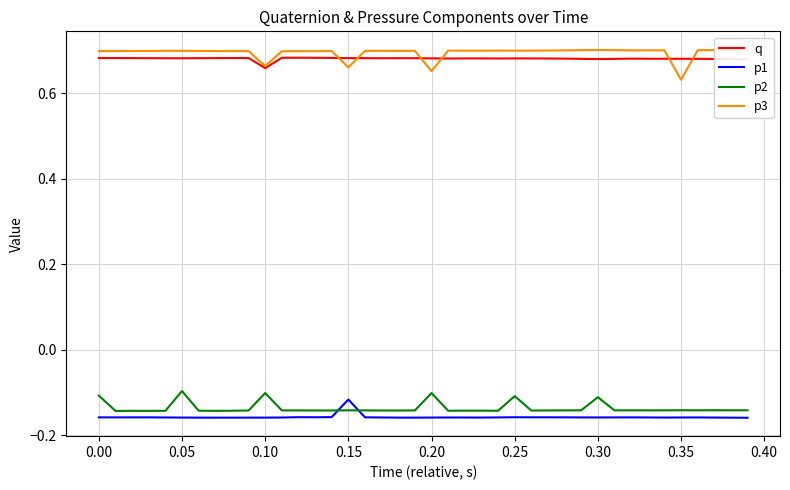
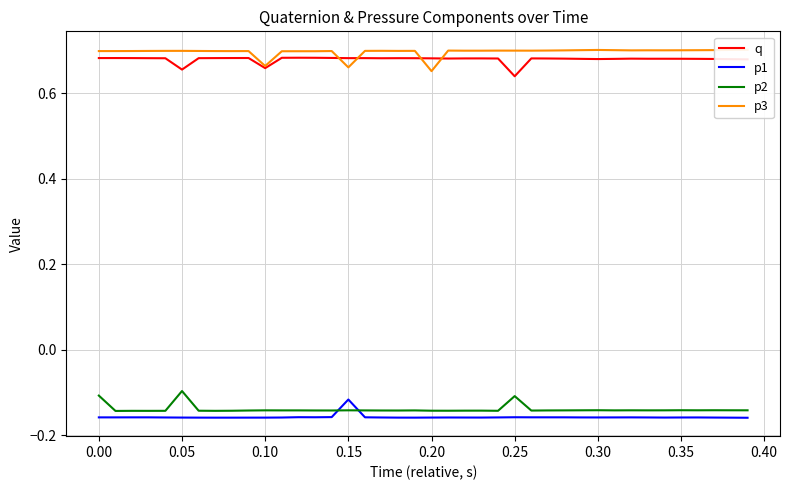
  {
    "q": {
      "0.00": 0.68,
-     "0.05": 0.68,
+     "0.05": 0.66,
      "0.15": 0.68,
      "0.20": 0.68,
-     "0.25": 0.68,
+     "0.25": 0.64,
      "0.30": 0.68,
      "0.35": 0.68
    },
    "p1": {
      "0.00": -0.16,
      "0.05": -0.16,
      "0.10": -0.16,
      "0.15": -0.12,
      "0.20": -0.16,
      "0.25": -0.16,
      "0.30": -0.16,
      "0.35": -0.16
    },
    "p2": {
      "0.00": -0.11,
      "0.05": -0.10,
-     "0.10": -0.10,
+     "0.10": -0.14,
      "0.15": -0.14,
-     "0.20": -0.10,
+     "0.20": -0.14,
      "0.25": -0.11,
-     "0.30": -0.11,
+     "0.30": -0.14,
      "0.35": -0.14
    },
    "p3": {
      "0.00": 0.70,
      "0.05": 0.70,
      "0.15": 0.66,
      "0.20": 0.65,
      "0.25": 0.70,
      "0.30": 0.70,
-     "0.35": 0.63
+     "0.35": 0.70
    }
  }
